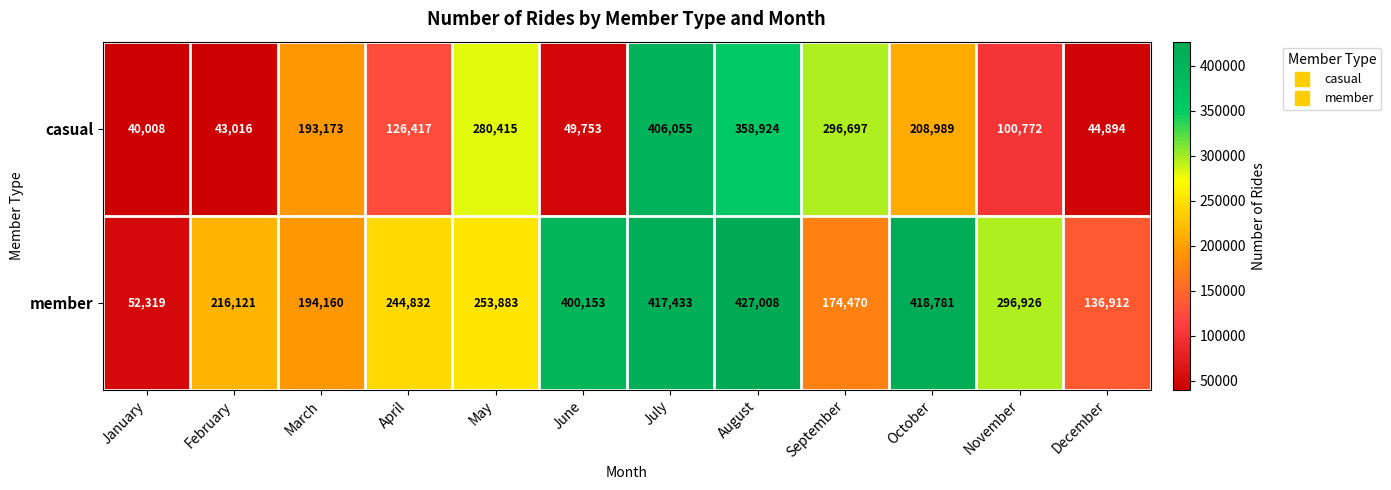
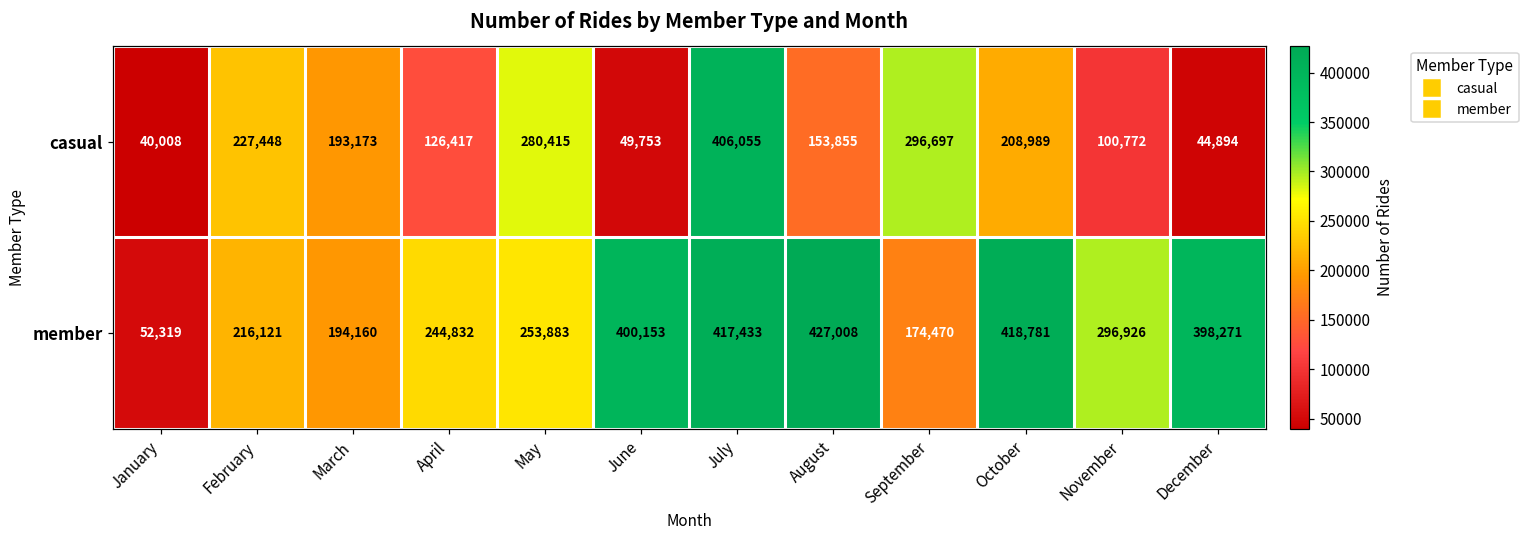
  {
    "casual": {
      "January": "40,008",
-     "February": "43,016",
+     "February": "227,448",
      "March": "193,173",
      "April": "126,417",
      "May": "280,415",
      "June": "49,753",
      "July": "406,055",
-     "August": "358,924",
+     "August": "153,855",
      "September": "296,697",
      "October": "208,989",
      "November": "100,772",
      "December": "44,894"
    },
    "member": {
      "January": "52,319",
      "February": "216,121",
      "March": "194,160",
      "April": "244,832",
      "May": "253,883",
      "June": "400,153",
      "July": "417,433",
      "August": "427,008",
      "September": "174,470",
      "October": "418,781",
      "November": "296,926",
-     "December": "136,912"
+     "December": "398,271"
    }
  }
